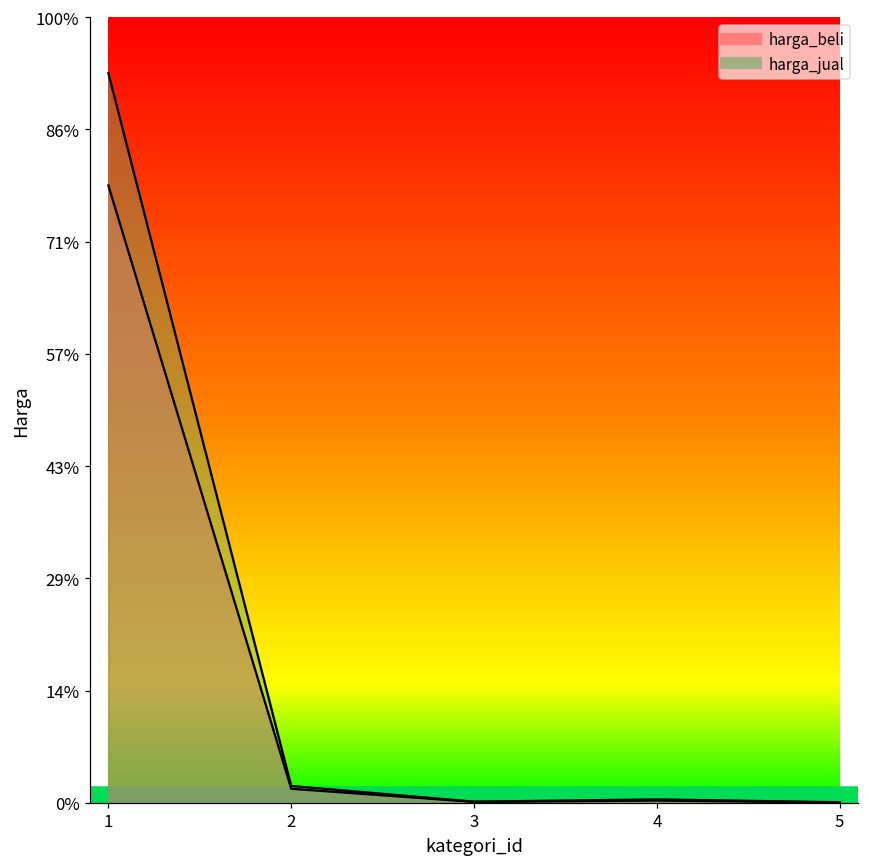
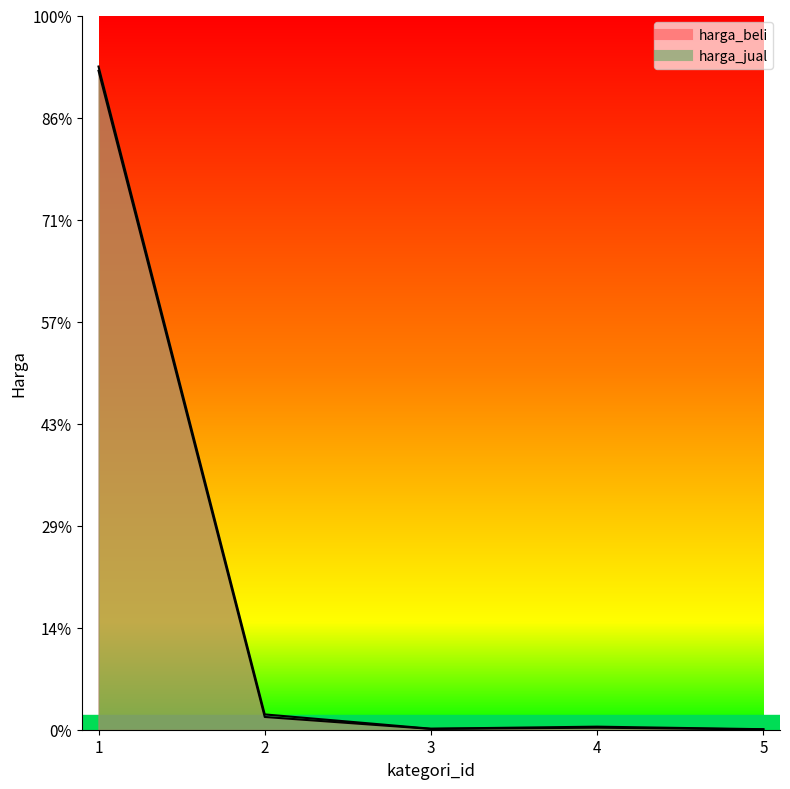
  {
    "harga_beli": {
-     "1": "79%"
+     "1": "92%"
    },
    "harga_jual": {
      "1": "93%",
      "2": "2%"
    }
  }
